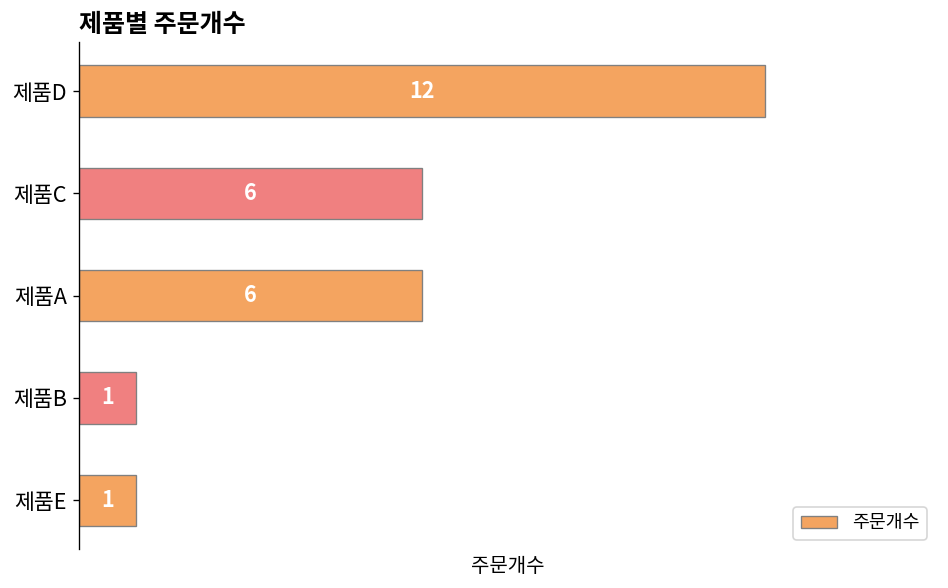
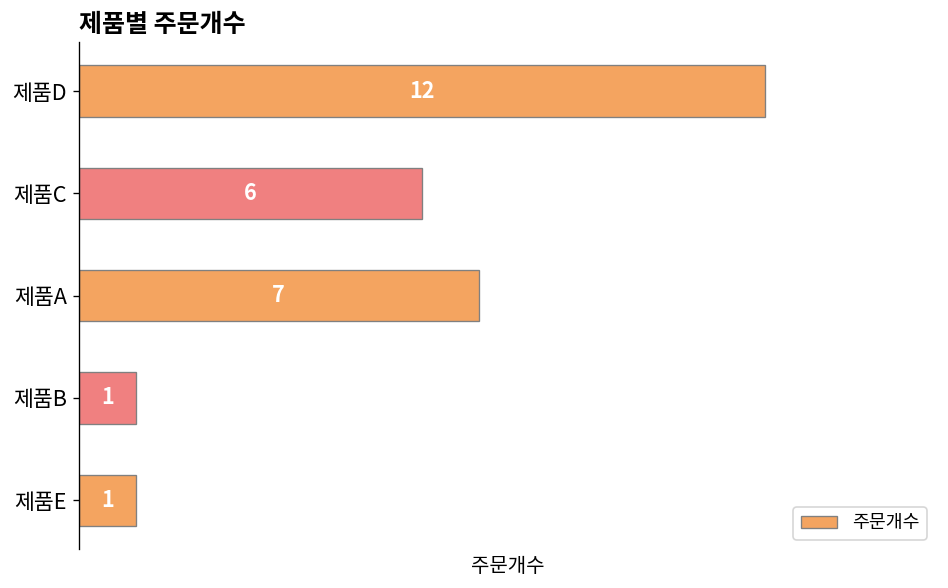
  {
    "제품D": 12,
    "제품C": 6,
-   "제품A": 6,
+   "제품A": 7,
    "제품B": 1,
    "제품E": 1
  }
